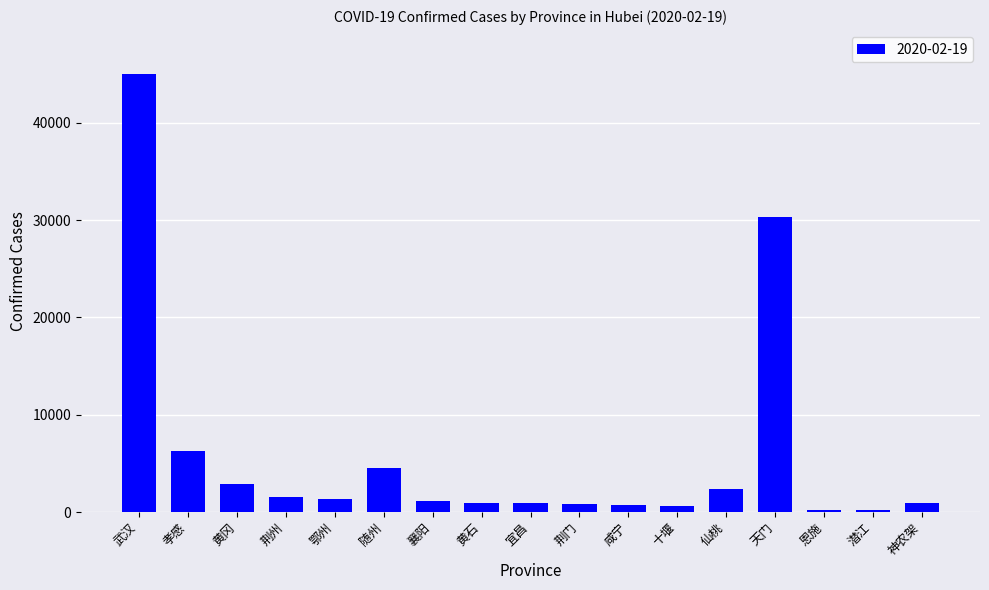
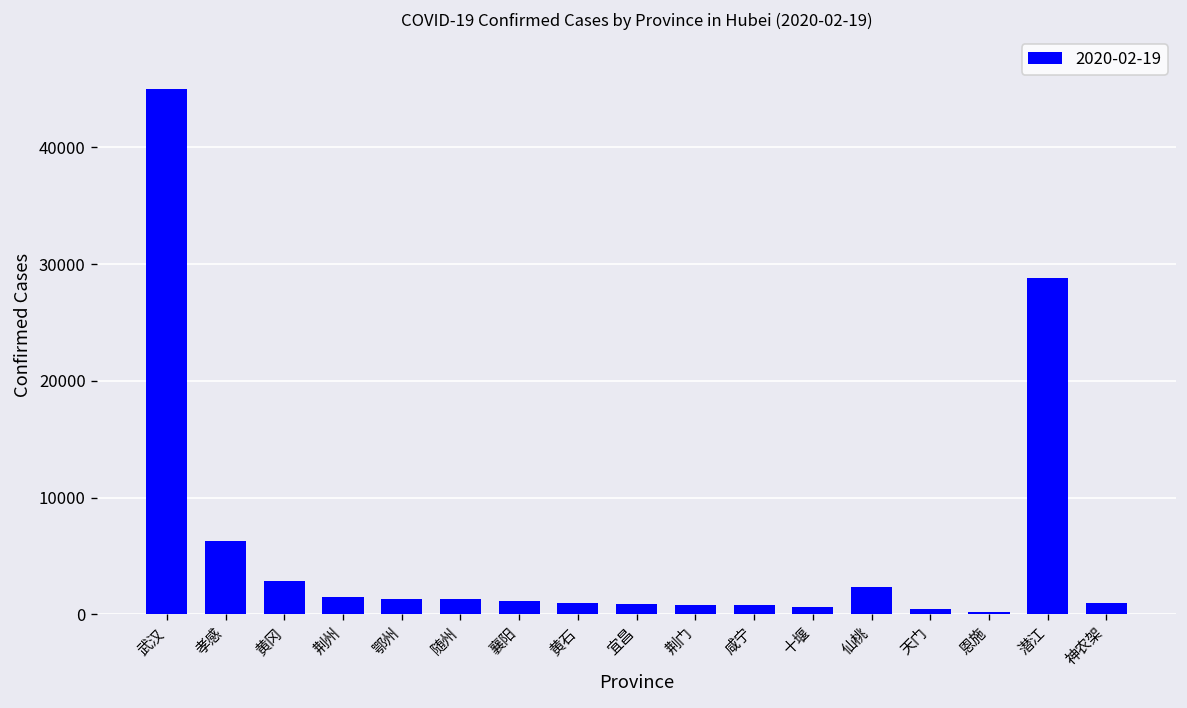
  {
    "武汉": 45000,
    "孝感": 6000,
    "黄冈": 3000,
    "荆州": 2000,
    "鄂州": 1000,
-   "随州": 5000,
+   "随州": 1000,
    "襄阳": 1000,
    "黄石": 1000,
    "宜昌": 1000,
    "荆门": 1000,
    "咸宁": 1000,
    "十堰": 1000,
    "仙桃": 2000,
-   "天门": 30000,
-   "潜江": 0,
+   "天门": 0,
+   "潜江": 29000,
    "神农架": 1000
  }
